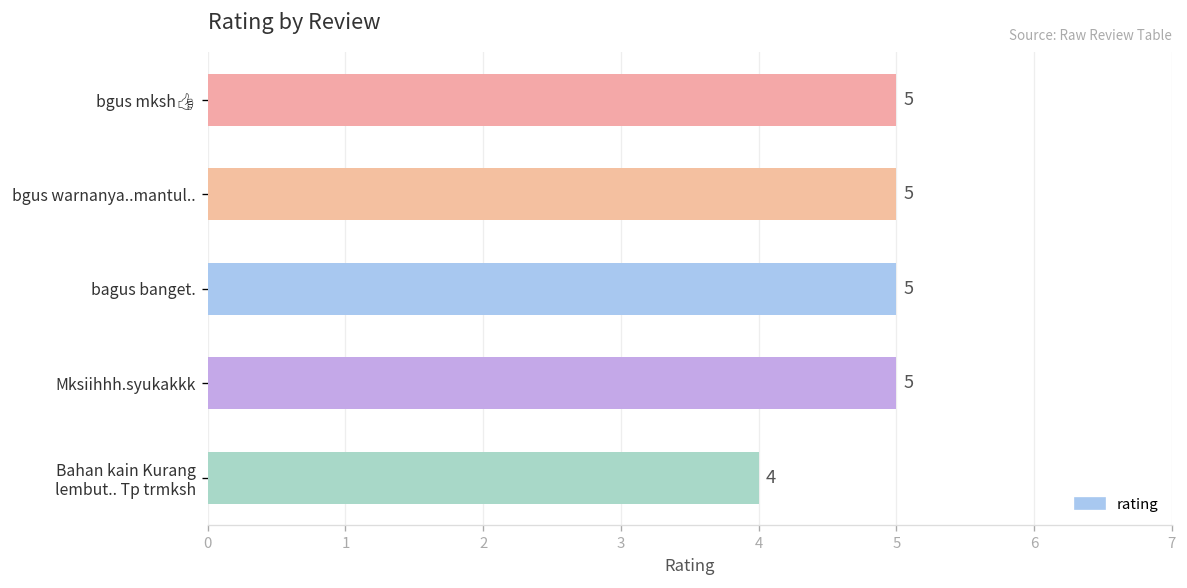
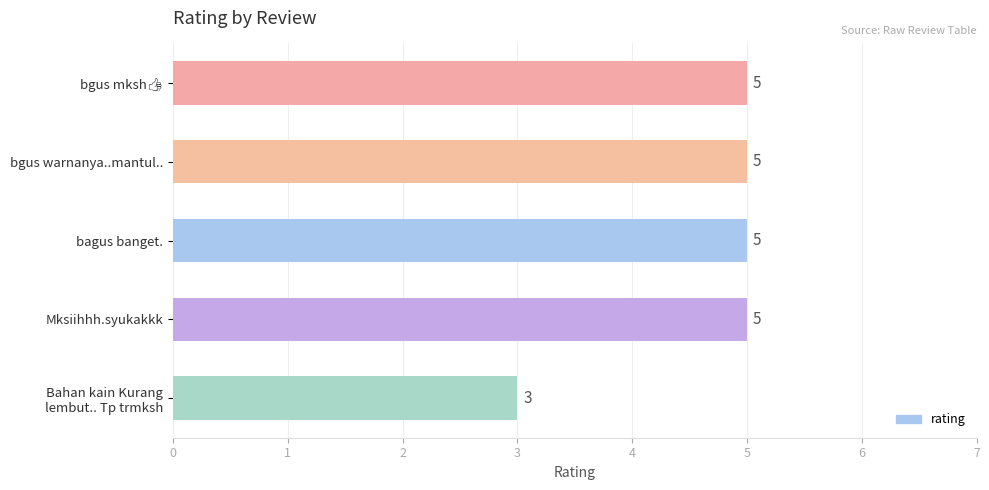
  {
    "bgus mksh👍": 5,
    "bgus warnanya..mantul..": 5,
    "bagus banget.": 5,
    "Mksiihhh.syukakkk": 5,
-   "Bahan kain Kurang lembut.. Tp trmksh": 4
+   "Bahan kain Kurang lembut.. Tp trmksh": 3
  }
